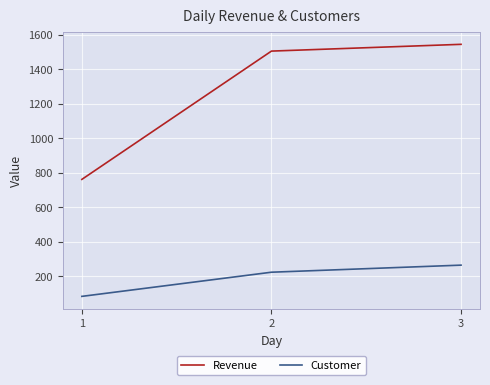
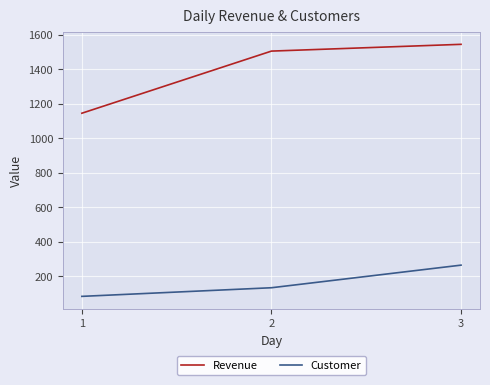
  {
    "Revenue": {
-     "1": 760,
+     "1": 1140,
      "2": 1500,
      "3": 1540
    },
    "Customer": {
      "1": 80,
-     "2": 220,
+     "2": 130,
      "3": 260
    }
  }
